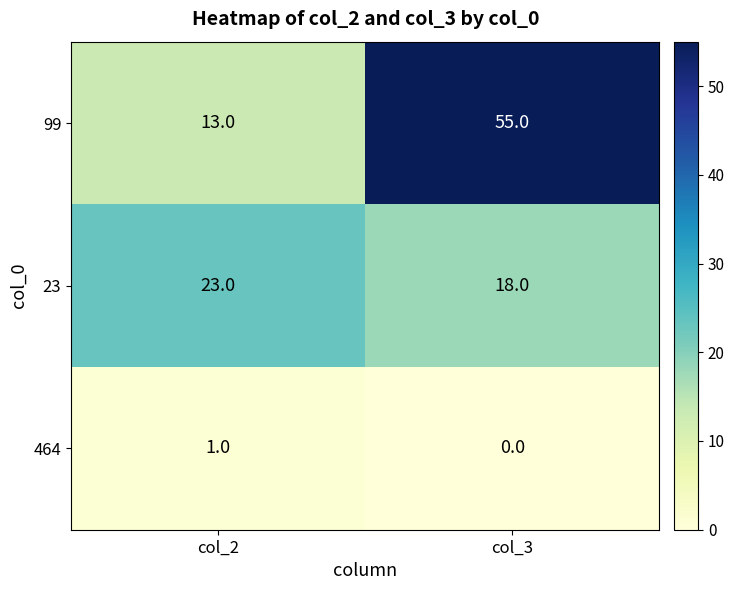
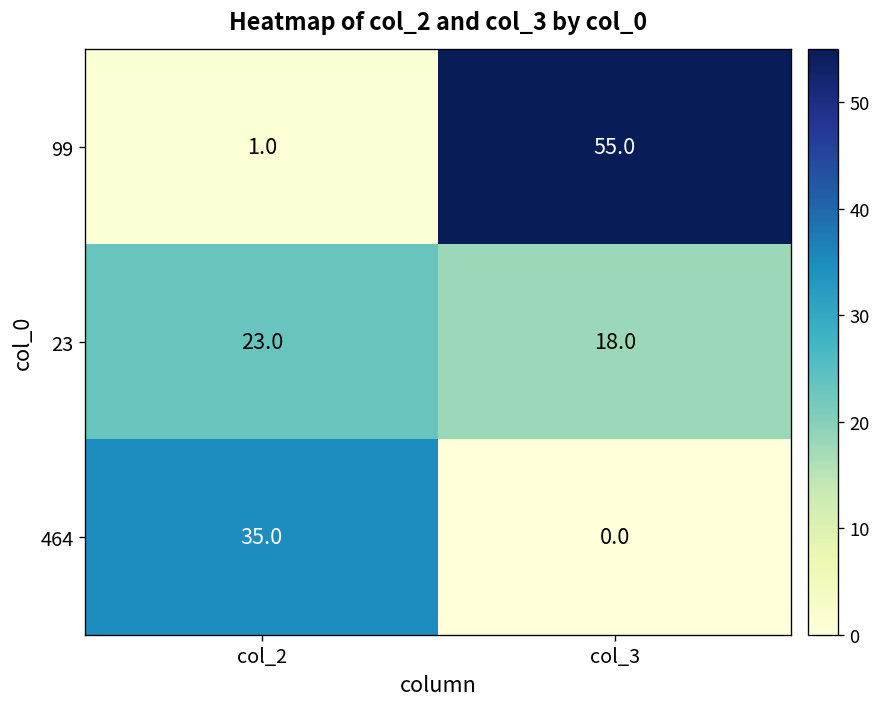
  {
    "99": {
-     "col_2": 13.0,
+     "col_2": 1.0,
      "col_3": 55.0
    },
    "23": {
      "col_2": 23.0,
      "col_3": 18.0
    },
    "464": {
-     "col_2": 1.0,
+     "col_2": 35.0,
      "col_3": 0.0
    }
  }
